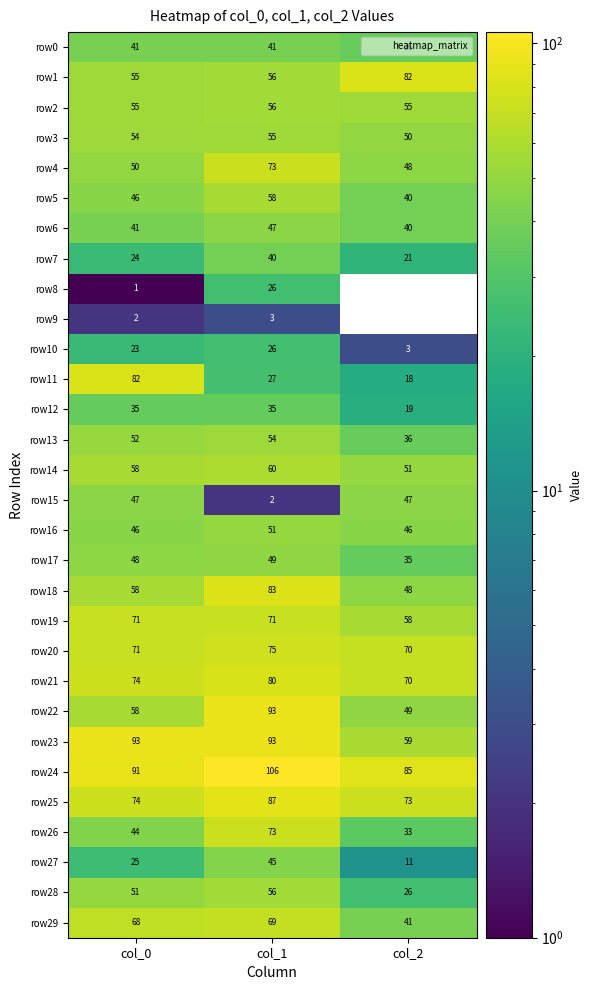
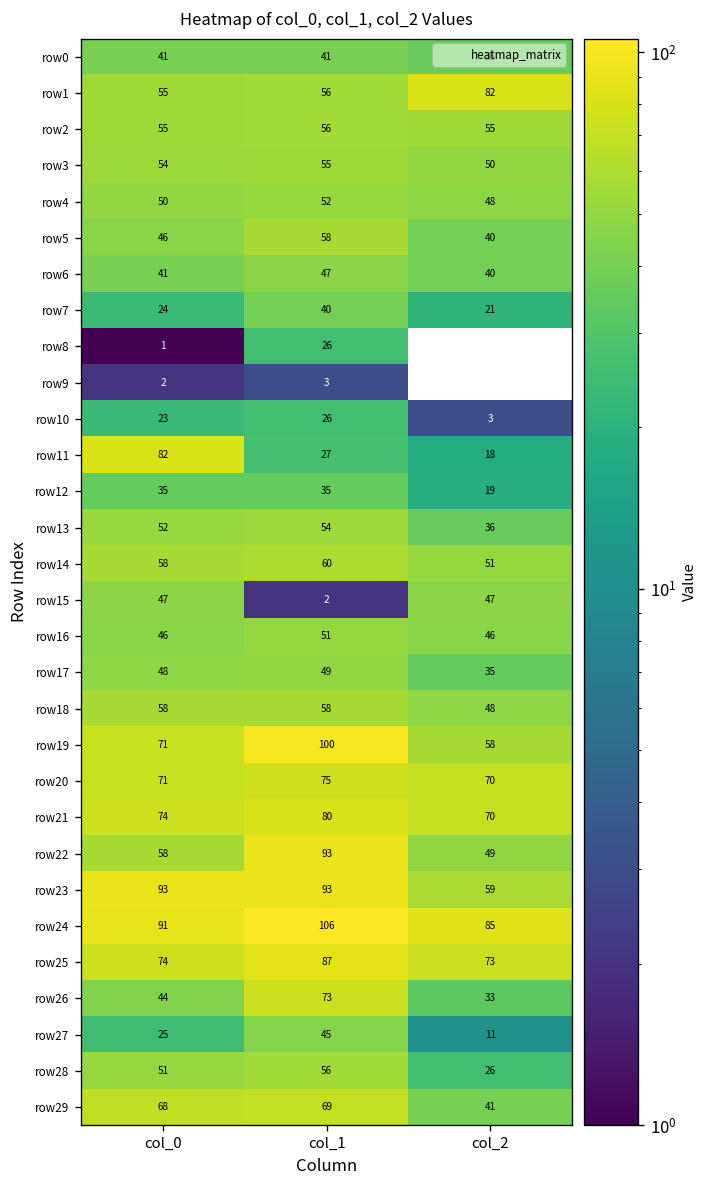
  {
    "row0": {
      "col_0": 41,
      "col_1": 41
    },
    "row1": {
      "col_0": 55,
      "col_1": 56,
      "col_2": 82
    },
    "row2": {
      "col_0": 55,
      "col_1": 56,
      "col_2": 55
    },
    "row3": {
      "col_0": 54,
      "col_1": 55,
      "col_2": 50
    },
    "row4": {
      "col_0": 50,
-     "col_1": 73,
+     "col_1": 52,
      "col_2": 48
    },
    "row5": {
      "col_0": 46,
      "col_1": 58,
      "col_2": 40
    },
    "row6": {
      "col_0": 41,
      "col_1": 47,
      "col_2": 40
    },
    "row7": {
      "col_0": 24,
      "col_1": 40,
      "col_2": 21
    },
    "row8": {
      "col_0": 1,
      "col_1": 26
    },
    "row9": {
      "col_0": 2,
      "col_1": 3
    },
    "row10": {
      "col_0": 23,
      "col_1": 26,
      "col_2": 3
    },
    "row11": {
      "col_0": 82,
      "col_1": 27,
      "col_2": 18
    },
    "row12": {
      "col_0": 35,
      "col_1": 35,
      "col_2": 19
    },
    "row13": {
      "col_0": 52,
      "col_1": 54,
      "col_2": 36
    },
    "row14": {
      "col_0": 58,
      "col_1": 60,
      "col_2": 51
    },
    "row15": {
      "col_0": 47,
      "col_1": 2,
      "col_2": 47
    },
    "row16": {
      "col_0": 46,
      "col_1": 51,
      "col_2": 46
    },
    "row17": {
      "col_0": 48,
      "col_1": 49,
      "col_2": 35
    },
    "row18": {
      "col_0": 58,
-     "col_1": 83,
+     "col_1": 58,
      "col_2": 48
    },
    "row19": {
      "col_0": 71,
-     "col_1": 71,
+     "col_1": 100,
      "col_2": 58
    },
    "row20": {
      "col_0": 71,
      "col_1": 75,
      "col_2": 70
    },
    "row21": {
      "col_0": 74,
      "col_1": 80,
      "col_2": 70
    },
    "row22": {
      "col_0": 58,
      "col_1": 93,
      "col_2": 49
    },
    "row23": {
      "col_0": 93,
      "col_1": 93,
      "col_2": 59
    },
    "row24": {
      "col_0": 91,
      "col_1": 106,
      "col_2": 85
    },
    "row25": {
      "col_0": 74,
      "col_1": 87,
      "col_2": 73
    },
    "row26": {
      "col_0": 44,
      "col_1": 73,
      "col_2": 33
    },
    "row27": {
      "col_0": 25,
      "col_1": 45,
      "col_2": 11
    },
    "row28": {
      "col_0": 51,
      "col_1": 56,
      "col_2": 26
    },
    "row29": {
      "col_0": 68,
      "col_1": 69,
      "col_2": 41
    }
  }
